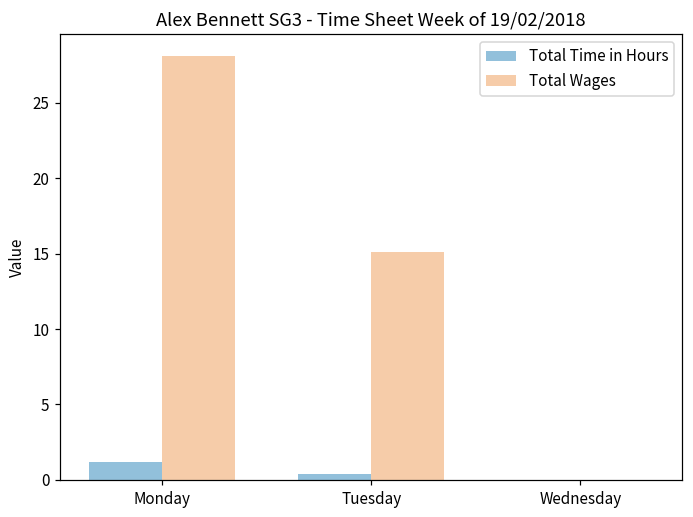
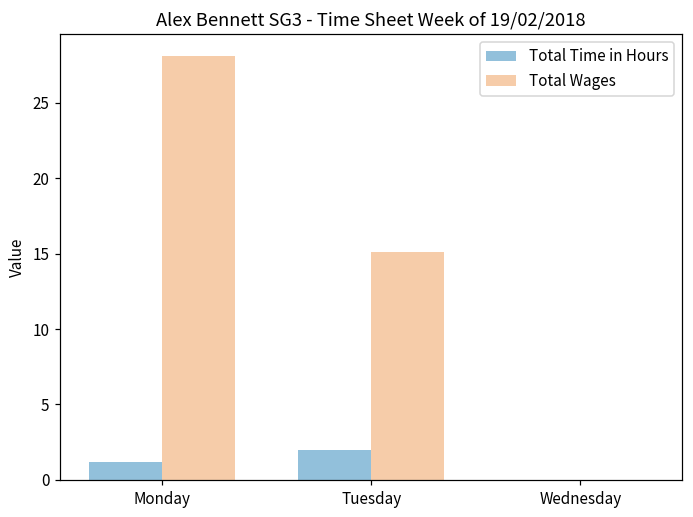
  {
    "Total Time in Hours": {
      "Monday": 1.2,
-     "Tuesday": 0.4,
+     "Tuesday": 2.0,
      "Wednesday": 0.0
    },
    "Total Wages": {
      "Monday": 28.1,
      "Tuesday": 15.1,
      "Wednesday": 0.0
    }
  }
